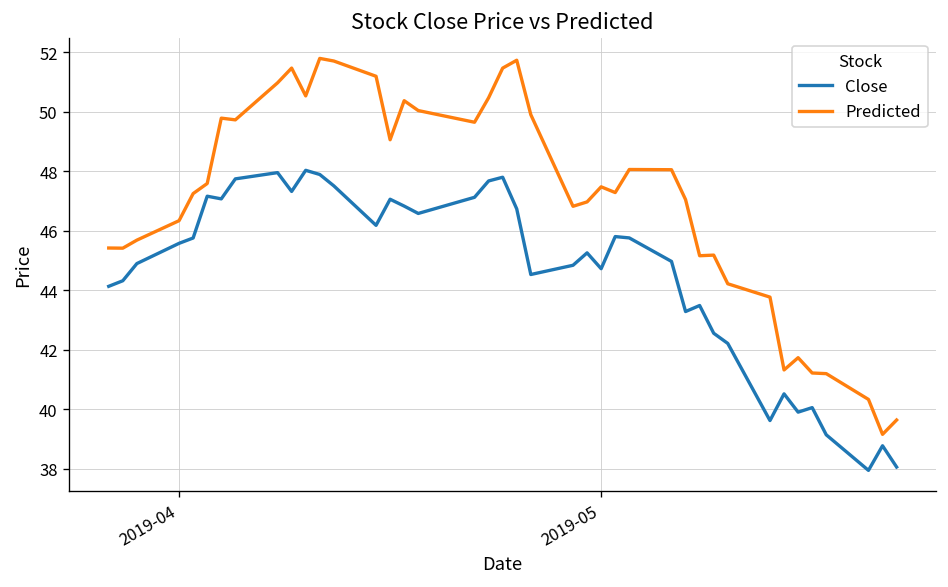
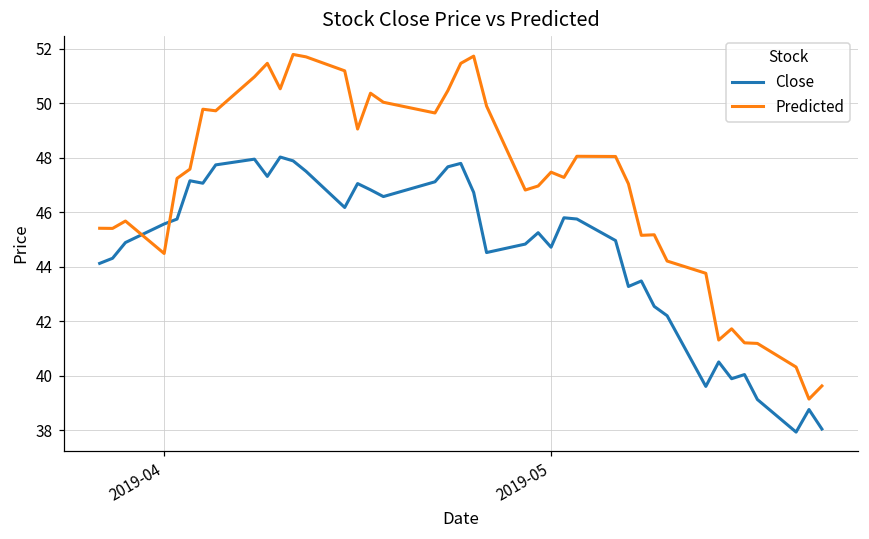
  {
    "Close": {
      "2019-04": 45.6,
      "2019-05": 44.7
    },
    "Predicted": {
-     "2019-04": 46.3,
+     "2019-04": 44.5,
      "2019-05": 47.5
    }
  }
